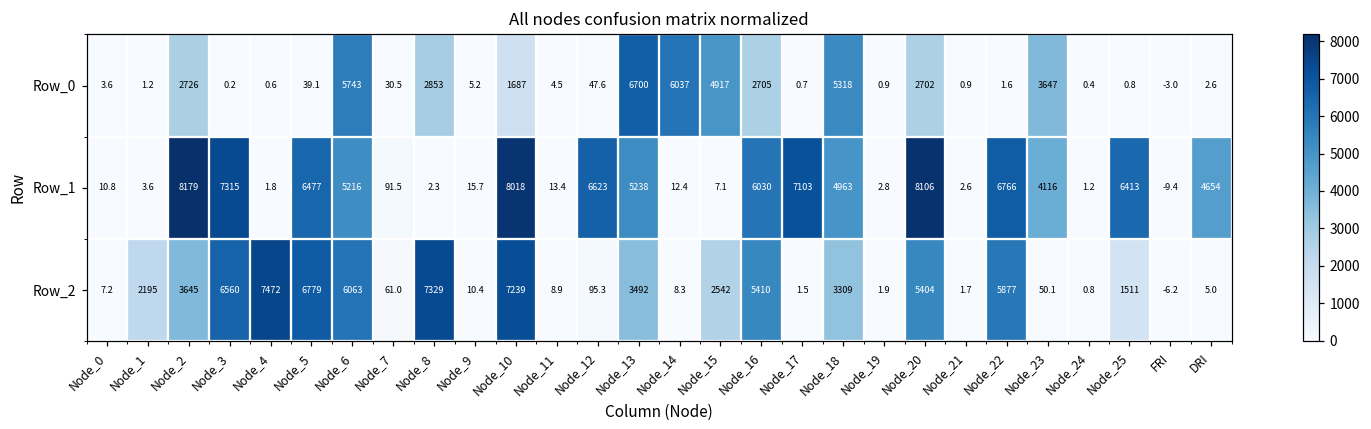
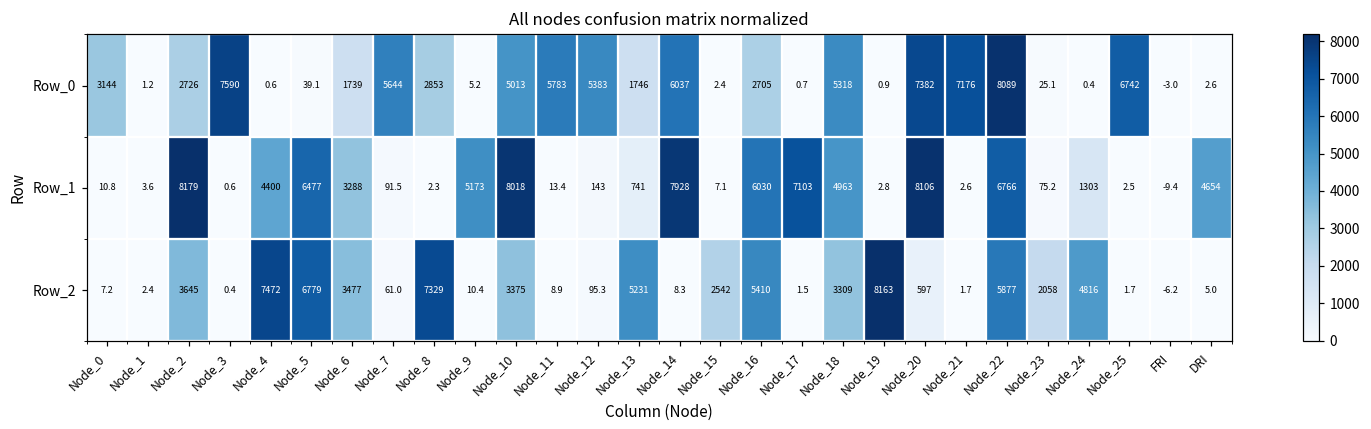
  {
    "Row_0": {
-     "Node_0": 3.6,
+     "Node_0": 3144,
      "Node_1": 1.2,
      "Node_2": 2726,
-     "Node_3": 0.2,
+     "Node_3": 7590,
      "Node_4": 0.6,
      "Node_5": 39.1,
-     "Node_6": 5743,
-     "Node_7": 30.5,
+     "Node_6": 1739,
+     "Node_7": 5644,
      "Node_8": 2853,
      "Node_9": 5.2,
-     "Node_10": 1687,
-     "Node_11": 4.5,
-     "Node_12": 47.6,
-     "Node_13": 6700,
+     "Node_10": 5013,
+     "Node_11": 5783,
+     "Node_12": 5383,
+     "Node_13": 1746,
      "Node_14": 6037,
-     "Node_15": 4917,
+     "Node_15": 2.4,
      "Node_16": 2705,
      "Node_17": 0.7,
      "Node_18": 5318,
      "Node_19": 0.9,
-     "Node_20": 2702,
-     "Node_21": 0.9,
-     "Node_22": 1.6,
-     "Node_23": 3647,
+     "Node_20": 7382,
+     "Node_21": 7176,
+     "Node_22": 8089,
+     "Node_23": 25.1,
      "Node_24": 0.4,
-     "Node_25": 0.8,
+     "Node_25": 6742,
      "FRI": -3.0,
      "DRI": 2.6
    },
    "Row_1": {
      "Node_0": 10.8,
      "Node_1": 3.6,
      "Node_2": 8179,
-     "Node_3": 7315,
-     "Node_4": 1.8,
+     "Node_3": 0.6,
+     "Node_4": 4400,
      "Node_5": 6477,
-     "Node_6": 5216,
+     "Node_6": 3288,
      "Node_7": 91.5,
      "Node_8": 2.3,
-     "Node_9": 15.7,
+     "Node_9": 5173,
      "Node_10": 8018,
      "Node_11": 13.4,
-     "Node_12": 6623,
-     "Node_13": 5238,
-     "Node_14": 12.4,
+     "Node_12": 143,
+     "Node_13": 741,
+     "Node_14": 7928,
      "Node_15": 7.1,
      "Node_16": 6030,
      "Node_17": 7103,
      "Node_18": 4963,
      "Node_19": 2.8,
      "Node_20": 8106,
      "Node_21": 2.6,
      "Node_22": 6766,
-     "Node_23": 4116,
-     "Node_24": 1.2,
-     "Node_25": 6413,
+     "Node_23": 75.2,
+     "Node_24": 1303,
+     "Node_25": 2.5,
      "FRI": -9.4,
      "DRI": 4654
    },
    "Row_2": {
      "Node_0": 7.2,
-     "Node_1": 2195,
+     "Node_1": 2.4,
      "Node_2": 3645,
-     "Node_3": 6560,
+     "Node_3": 0.4,
      "Node_4": 7472,
      "Node_5": 6779,
-     "Node_6": 6063,
+     "Node_6": 3477,
      "Node_7": 61.0,
      "Node_8": 7329,
      "Node_9": 10.4,
-     "Node_10": 7239,
+     "Node_10": 3375,
      "Node_11": 8.9,
      "Node_12": 95.3,
-     "Node_13": 3492,
+     "Node_13": 5231,
      "Node_14": 8.3,
      "Node_15": 2542,
      "Node_16": 5410,
      "Node_17": 1.5,
      "Node_18": 3309,
-     "Node_19": 1.9,
-     "Node_20": 5404,
+     "Node_19": 8163,
+     "Node_20": 597,
      "Node_21": 1.7,
      "Node_22": 5877,
-     "Node_23": 50.1,
-     "Node_24": 0.8,
-     "Node_25": 1511,
+     "Node_23": 2058,
+     "Node_24": 4816,
+     "Node_25": 1.7,
      "FRI": -6.2,
      "DRI": 5.0
    }
  }
